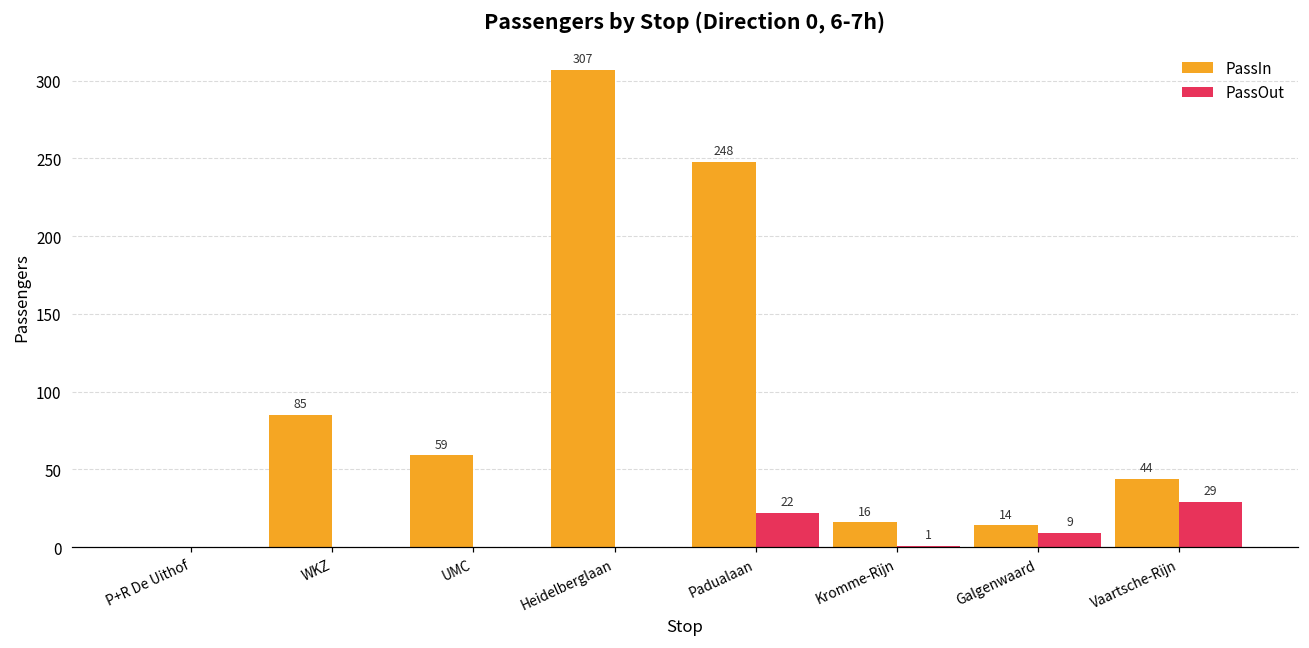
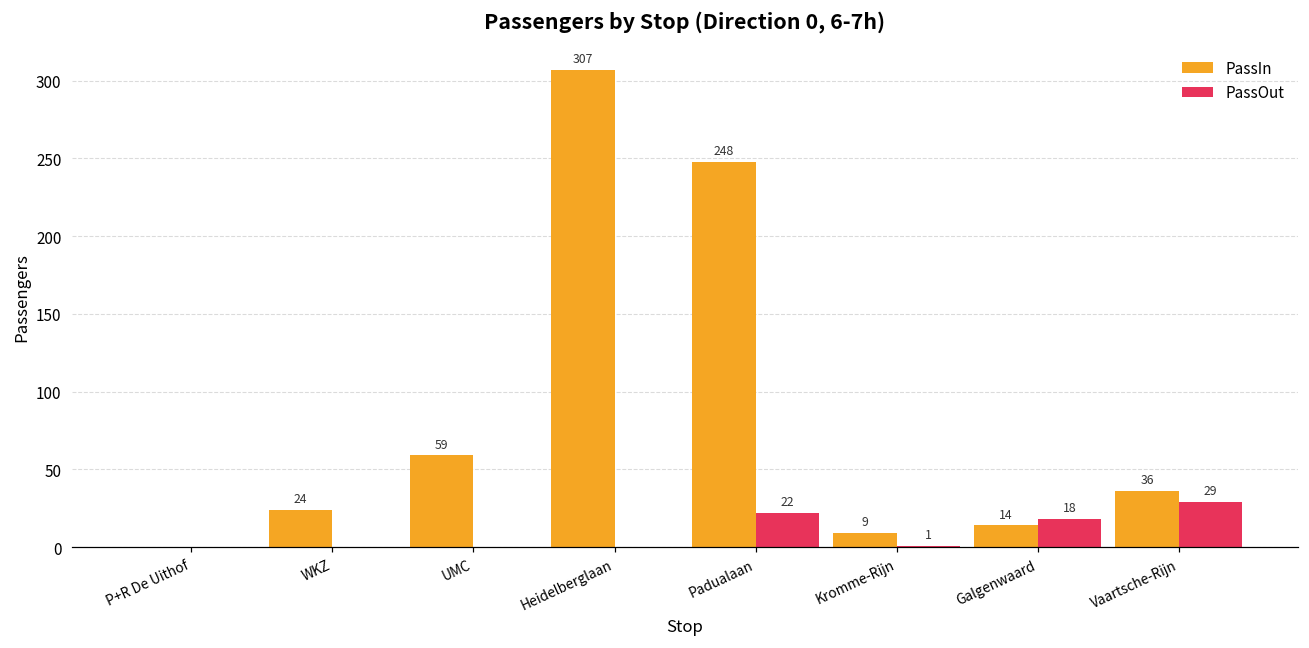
  {
    "PassIn": {
-     "WKZ": 85,
+     "WKZ": 24,
      "UMC": 59,
      "Heidelberglaan": 307,
      "Padualaan": 248,
-     "Kromme-Rijn": 16,
+     "Kromme-Rijn": 9,
      "Galgenwaard": 14,
-     "Vaartsche-Rijn": 44
+     "Vaartsche-Rijn": 36
    },
    "PassOut": {
      "Padualaan": 22,
      "Kromme-Rijn": 1,
-     "Galgenwaard": 9,
+     "Galgenwaard": 18,
      "Vaartsche-Rijn": 29
    }
  }
